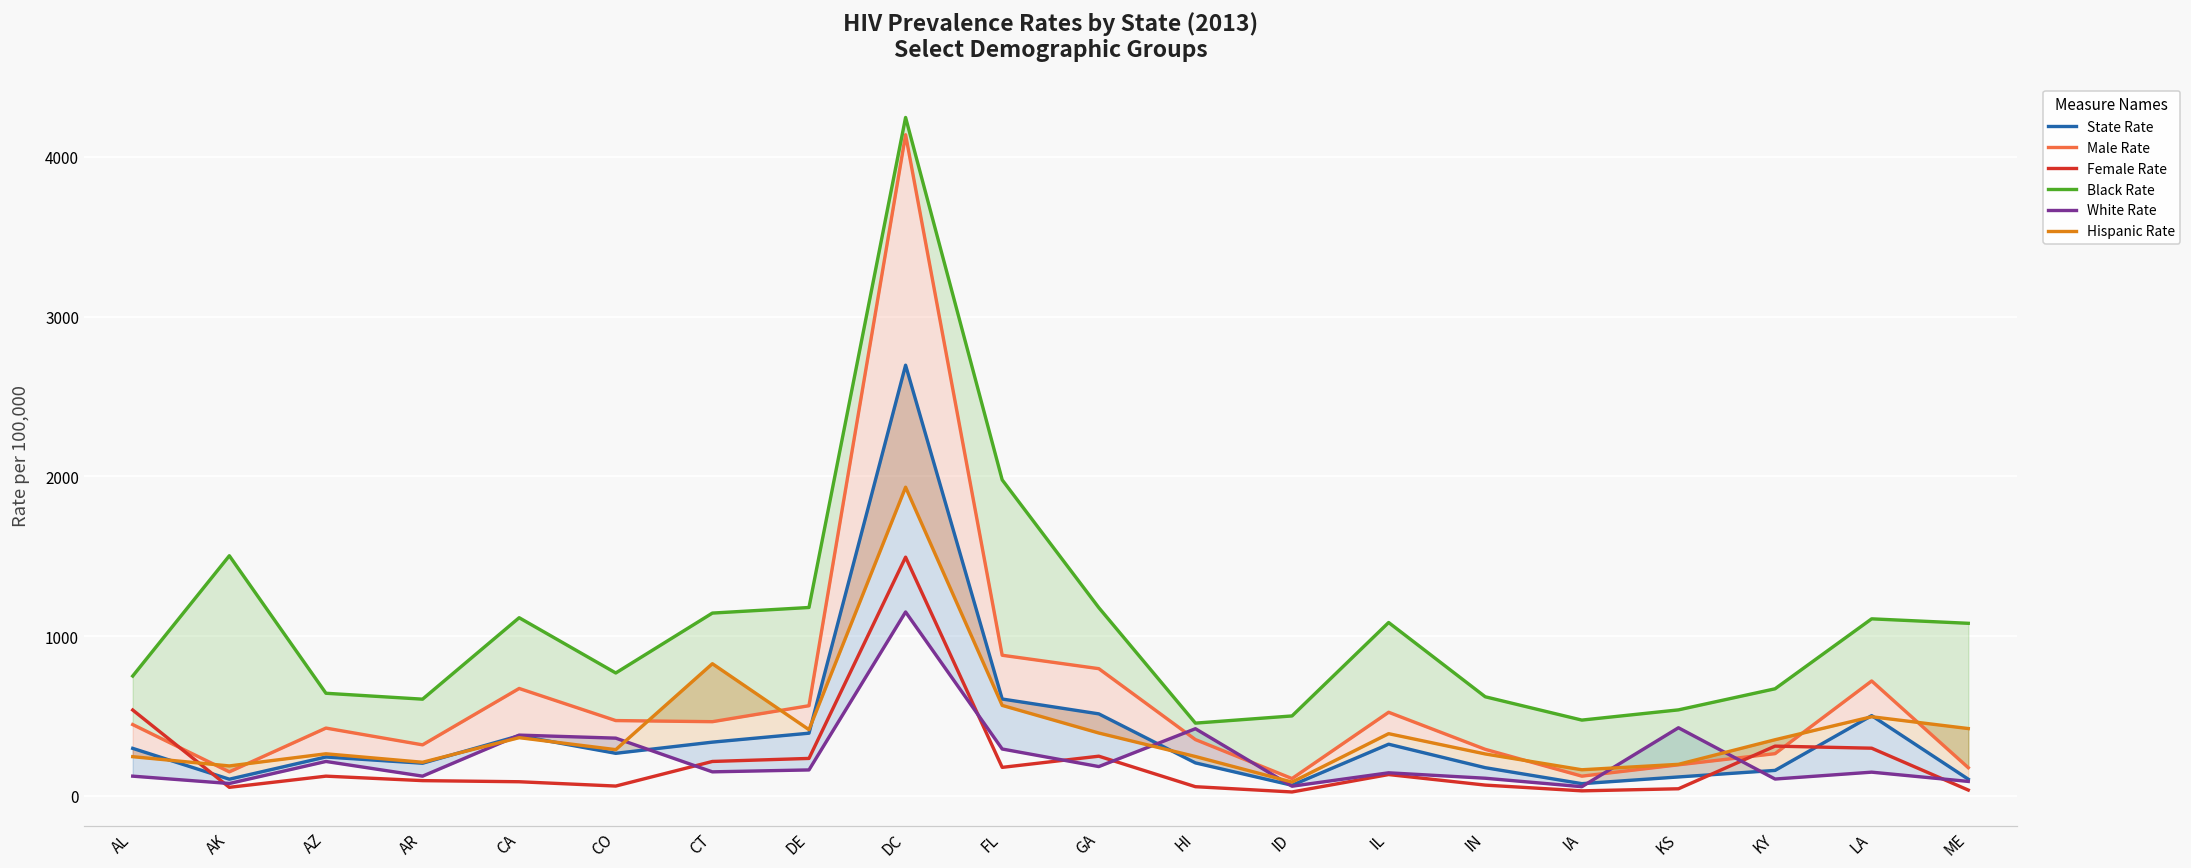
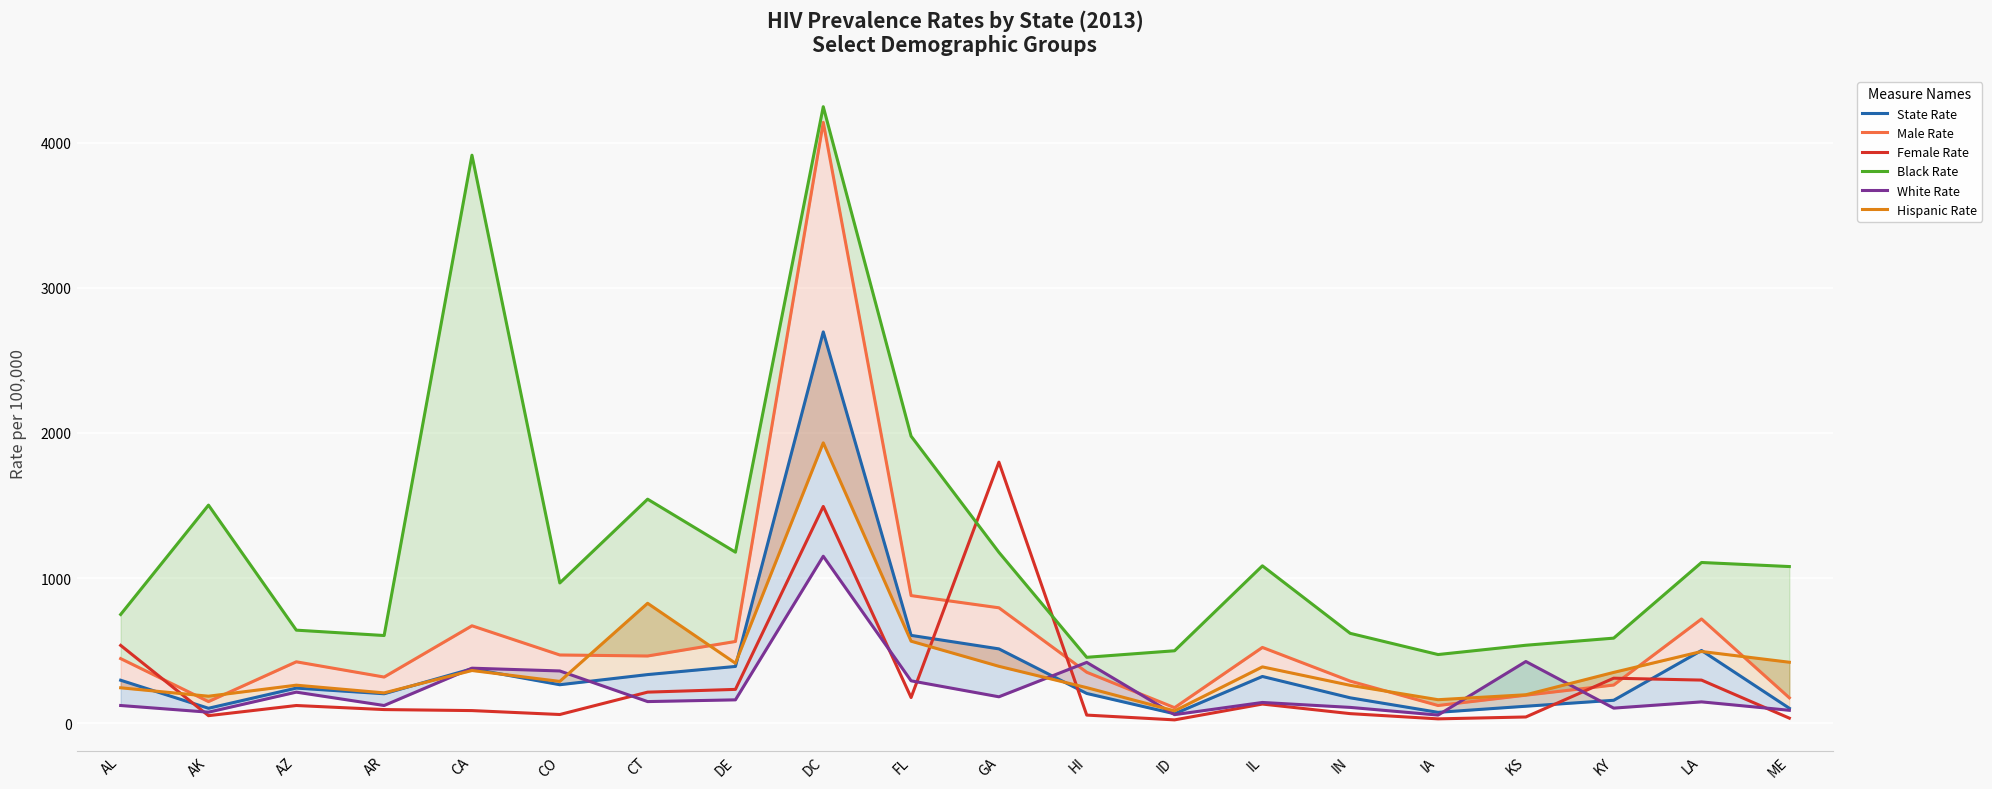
  {
    "Female Rate": {
      "AL": 540,
      "AK": 50,
      "AZ": 120,
      "AR": 100,
      "CA": 90,
      "CO": 60,
      "CT": 220,
      "DE": 230,
      "DC": 1490,
      "FL": 180,
-     "GA": 250,
+     "GA": 1800,
      "HI": 60,
      "ID": 20,
      "IN": 70,
      "IA": 30,
      "KS": 40,
      "KY": 310,
      "LA": 300,
      "ME": 40
    },
    "Black Rate": {
      "AL": 750,
      "AK": 1500,
      "AZ": 640,
      "AR": 610,
-     "CA": 1120,
-     "CO": 770,
-     "CT": 1140,
+     "CA": 3910,
+     "CO": 970,
+     "CT": 1540,
      "DE": 1180,
      "DC": 4250,
      "FL": 1980,
      "GA": 1180,
      "HI": 460,
      "ID": 500,
      "IL": 1090,
      "IN": 620,
      "IA": 470,
      "KS": 540,
-     "KY": 670,
+     "KY": 590,
      "LA": 1110,
      "ME": 1080
    },
    "White Rate": {
      "AL": 120,
      "AK": 80,
      "AZ": 220,
      "AR": 120,
      "CT": 150,
      "DE": 160,
      "DC": 1150,
      "FL": 290,
      "GA": 180,
      "IN": 110,
      "IA": 60,
      "KY": 110,
      "LA": 150
    }
  }
